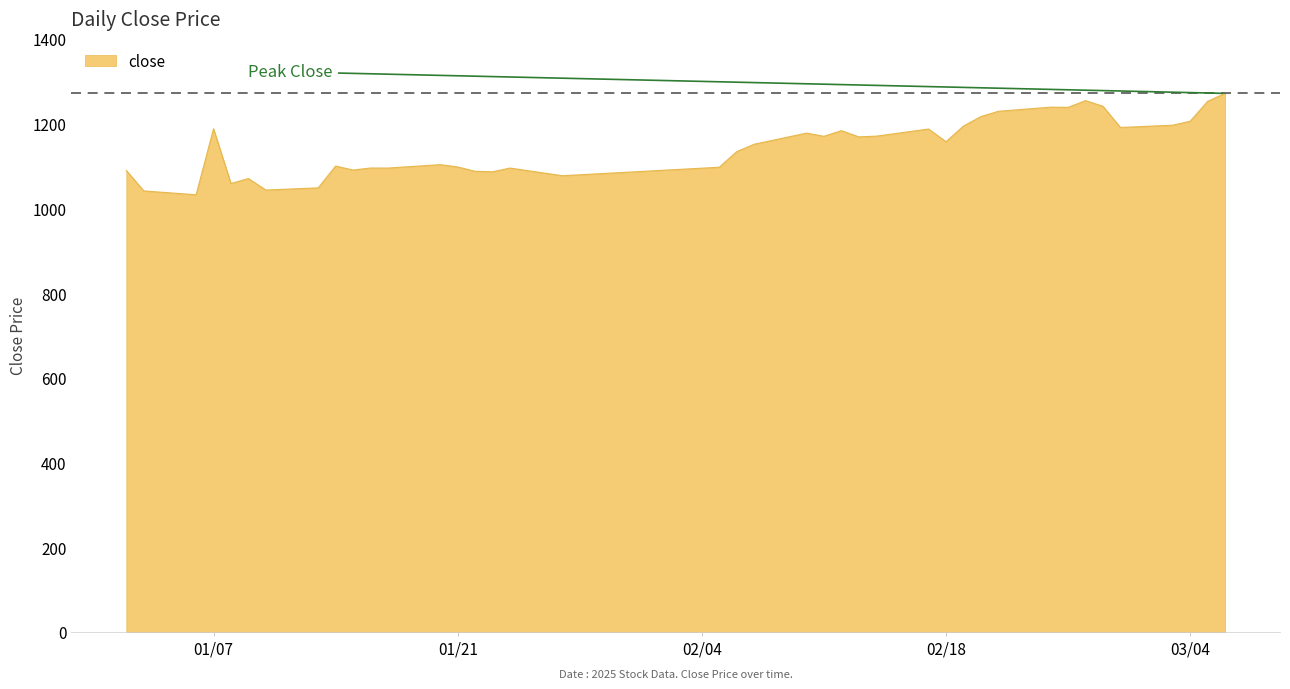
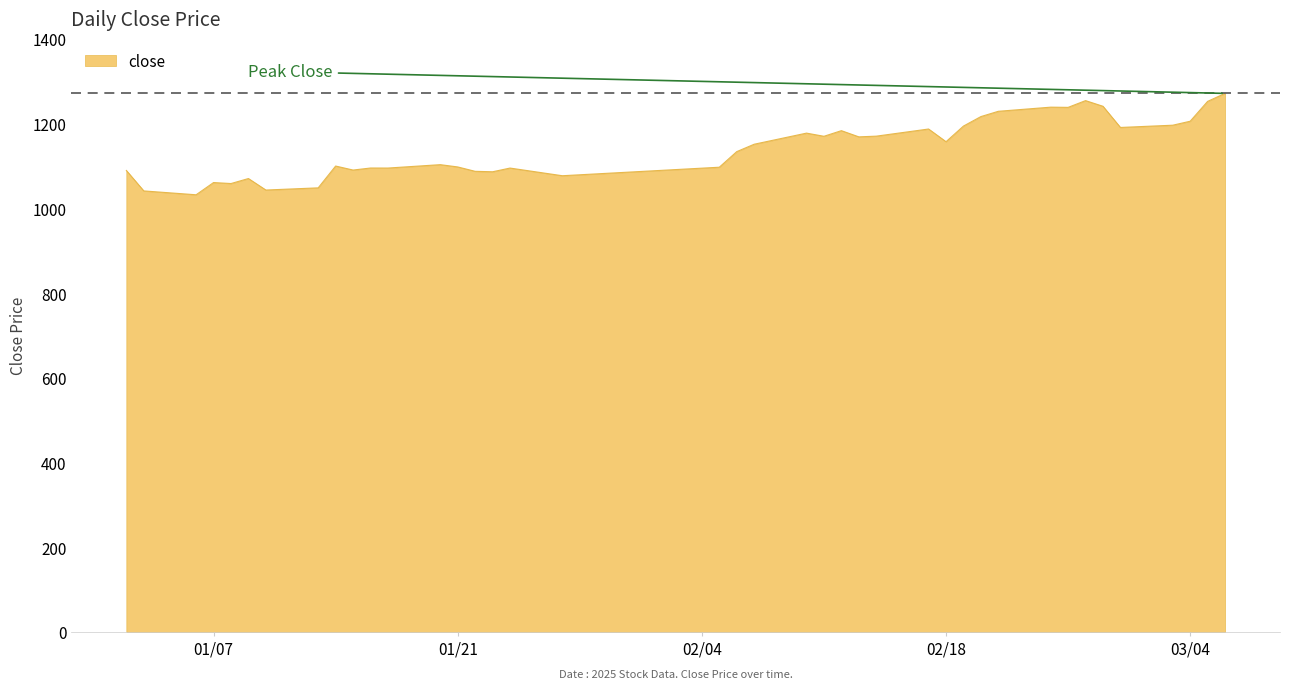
  {
-   "01/07": 1190,
+   "01/07": 1060,
    "01/21": 1100,
    "02/18": 1160,
    "03/04": 1210
  }
